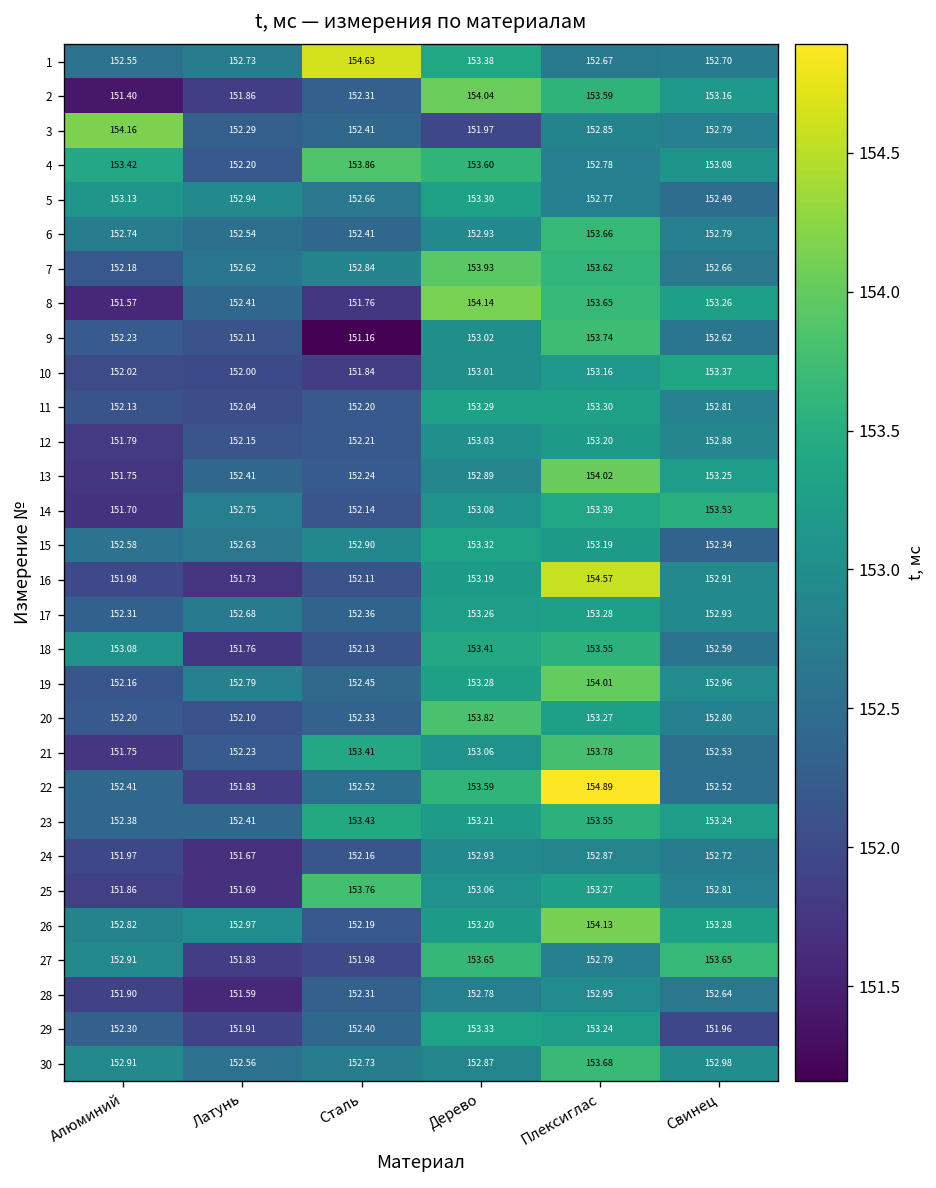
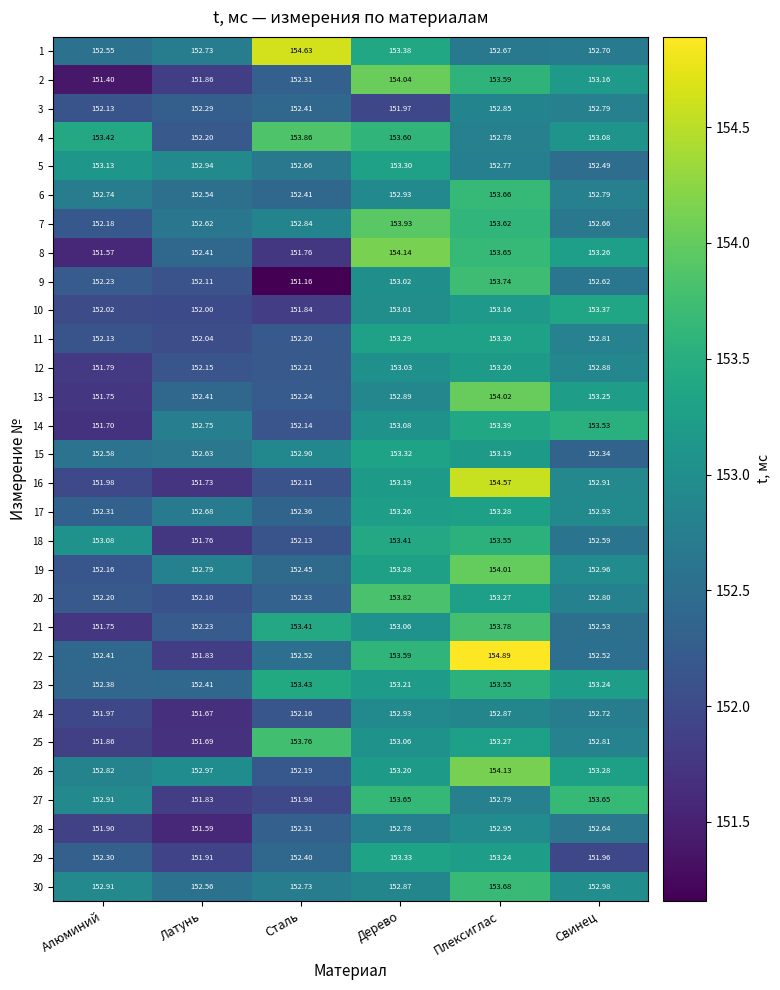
  {
    "1": {
      "Алюминий": 152.55,
      "Латунь": 152.73,
      "Сталь": 154.63,
      "Дерево": 153.38,
      "Плексиглас": 152.67,
      "Свинец": 152.70
    },
    "2": {
      "Алюминий": 151.40,
      "Латунь": 151.86,
      "Сталь": 152.31,
      "Дерево": 154.04,
      "Плексиглас": 153.59,
      "Свинец": 153.16
    },
    "3": {
-     "Алюминий": 154.16,
+     "Алюминий": 152.13,
      "Латунь": 152.29,
      "Сталь": 152.41,
      "Дерево": 151.97,
      "Плексиглас": 152.85,
      "Свинец": 152.79
    },
    "4": {
      "Алюминий": 153.42,
      "Латунь": 152.20,
      "Сталь": 153.86,
      "Дерево": 153.60,
      "Плексиглас": 152.78,
      "Свинец": 153.08
    },
    "5": {
      "Алюминий": 153.13,
      "Латунь": 152.94,
      "Сталь": 152.66,
      "Дерево": 153.30,
      "Плексиглас": 152.77,
      "Свинец": 152.49
    },
    "6": {
      "Алюминий": 152.74,
      "Латунь": 152.54,
      "Сталь": 152.41,
      "Дерево": 152.93,
      "Плексиглас": 153.66,
      "Свинец": 152.79
    },
    "7": {
      "Алюминий": 152.18,
      "Латунь": 152.62,
      "Сталь": 152.84,
      "Дерево": 153.93,
      "Плексиглас": 153.62,
      "Свинец": 152.66
    },
    "8": {
      "Алюминий": 151.57,
      "Латунь": 152.41,
      "Сталь": 151.76,
      "Дерево": 154.14,
      "Плексиглас": 153.65,
      "Свинец": 153.26
    },
    "9": {
      "Алюминий": 152.23,
      "Латунь": 152.11,
      "Сталь": 151.16,
      "Дерево": 153.02,
      "Плексиглас": 153.74,
      "Свинец": 152.62
    },
    "10": {
      "Алюминий": 152.02,
      "Латунь": 152.00,
      "Сталь": 151.84,
      "Дерево": 153.01,
      "Плексиглас": 153.16,
      "Свинец": 153.37
    },
    "11": {
      "Алюминий": 152.13,
      "Латунь": 152.04,
      "Сталь": 152.20,
      "Дерево": 153.29,
      "Плексиглас": 153.30,
      "Свинец": 152.81
    },
    "12": {
      "Алюминий": 151.79,
      "Латунь": 152.15,
      "Сталь": 152.21,
      "Дерево": 153.03,
      "Плексиглас": 153.20,
      "Свинец": 152.88
    },
    "13": {
      "Алюминий": 151.75,
      "Латунь": 152.41,
      "Сталь": 152.24,
      "Дерево": 152.89,
      "Плексиглас": 154.02,
      "Свинец": 153.25
    },
    "14": {
      "Алюминий": 151.70,
      "Латунь": 152.75,
      "Сталь": 152.14,
      "Дерево": 153.08,
      "Плексиглас": 153.39,
      "Свинец": 153.53
    },
    "15": {
      "Алюминий": 152.58,
      "Латунь": 152.63,
      "Сталь": 152.90,
      "Дерево": 153.32,
      "Плексиглас": 153.19,
      "Свинец": 152.34
    },
    "16": {
      "Алюминий": 151.98,
      "Латунь": 151.73,
      "Сталь": 152.11,
      "Дерево": 153.19,
      "Плексиглас": 154.57,
      "Свинец": 152.91
    },
    "17": {
      "Алюминий": 152.31,
      "Латунь": 152.68,
      "Сталь": 152.36,
      "Дерево": 153.26,
      "Плексиглас": 153.28,
      "Свинец": 152.93
    },
    "18": {
      "Алюминий": 153.08,
      "Латунь": 151.76,
      "Сталь": 152.13,
      "Дерево": 153.41,
      "Плексиглас": 153.55,
      "Свинец": 152.59
    },
    "19": {
      "Алюминий": 152.16,
      "Латунь": 152.79,
      "Сталь": 152.45,
      "Дерево": 153.28,
      "Плексиглас": 154.01,
      "Свинец": 152.96
    },
    "20": {
      "Алюминий": 152.20,
      "Латунь": 152.10,
      "Сталь": 152.33,
      "Дерево": 153.82,
      "Плексиглас": 153.27,
      "Свинец": 152.80
    },
    "21": {
      "Алюминий": 151.75,
      "Латунь": 152.23,
      "Сталь": 153.41,
      "Дерево": 153.06,
      "Плексиглас": 153.78,
      "Свинец": 152.53
    },
    "22": {
      "Алюминий": 152.41,
      "Латунь": 151.83,
      "Сталь": 152.52,
      "Дерево": 153.59,
      "Плексиглас": 154.89,
      "Свинец": 152.52
    },
    "23": {
      "Алюминий": 152.38,
      "Латунь": 152.41,
      "Сталь": 153.43,
      "Дерево": 153.21,
      "Плексиглас": 153.55,
      "Свинец": 153.24
    },
    "24": {
      "Алюминий": 151.97,
      "Латунь": 151.67,
      "Сталь": 152.16,
      "Дерево": 152.93,
      "Плексиглас": 152.87,
      "Свинец": 152.72
    },
    "25": {
      "Алюминий": 151.86,
      "Латунь": 151.69,
      "Сталь": 153.76,
      "Дерево": 153.06,
      "Плексиглас": 153.27,
      "Свинец": 152.81
    },
    "26": {
      "Алюминий": 152.82,
      "Латунь": 152.97,
      "Сталь": 152.19,
      "Дерево": 153.20,
      "Плексиглас": 154.13,
      "Свинец": 153.28
    },
    "27": {
      "Алюминий": 152.91,
      "Латунь": 151.83,
      "Сталь": 151.98,
      "Дерево": 153.65,
      "Плексиглас": 152.79,
      "Свинец": 153.65
    },
    "28": {
      "Алюминий": 151.90,
      "Латунь": 151.59,
      "Сталь": 152.31,
      "Дерево": 152.78,
      "Плексиглас": 152.95,
      "Свинец": 152.64
    },
    "29": {
      "Алюминий": 152.30,
      "Латунь": 151.91,
      "Сталь": 152.40,
      "Дерево": 153.33,
      "Плексиглас": 153.24,
      "Свинец": 151.96
    },
    "30": {
      "Алюминий": 152.91,
      "Латунь": 152.56,
      "Сталь": 152.73,
      "Дерево": 152.87,
      "Плексиглас": 153.68,
      "Свинец": 152.98
    }
  }
